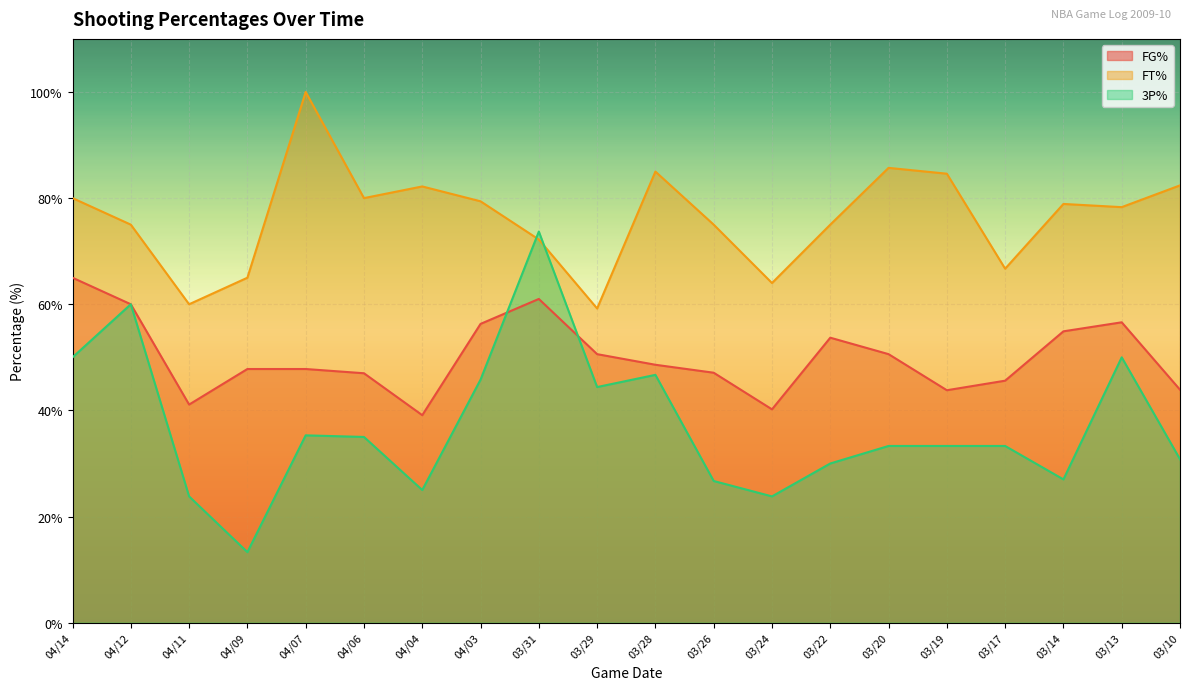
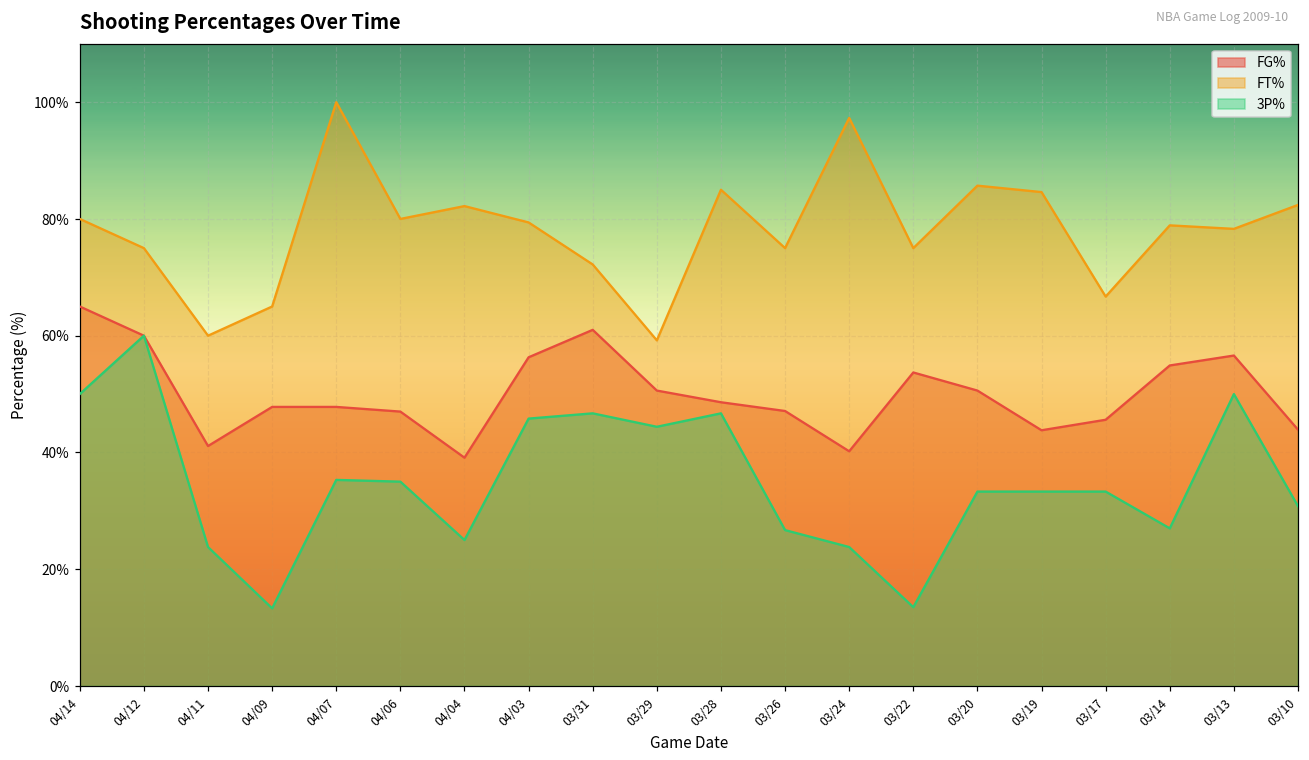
  {
    "FG%": {
      "04/14": "65%",
      "04/11": "41%",
      "04/09": "48%",
      "04/07": "48%",
      "04/06": "47%",
      "04/04": "39%",
      "04/03": "56%",
      "03/31": "61%",
      "03/29": "51%",
      "03/28": "49%",
      "03/26": "47%",
      "03/24": "40%",
      "03/22": "54%",
      "03/20": "51%",
      "03/19": "44%",
      "03/17": "46%",
      "03/14": "55%",
      "03/13": "57%",
      "03/10": "44%"
    },
    "FT%": {
      "04/14": "80%",
      "04/12": "75%",
      "04/11": "60%",
      "04/09": "65%",
      "04/07": "100%",
      "04/06": "80%",
      "04/04": "82%",
      "04/03": "79%",
      "03/31": "72%",
      "03/29": "59%",
      "03/28": "85%",
      "03/26": "75%",
-     "03/24": "64%",
+     "03/24": "97%",
      "03/22": "75%",
      "03/20": "86%",
      "03/19": "85%",
      "03/17": "67%",
      "03/14": "79%",
      "03/13": "78%",
      "03/10": "82%"
    },
    "3P%": {
      "04/14": "50%",
      "04/11": "24%",
      "04/09": "13%",
      "04/07": "35%",
      "04/06": "35%",
      "04/04": "25%",
      "04/03": "46%",
-     "03/31": "74%",
+     "03/31": "47%",
      "03/29": "44%",
      "03/28": "47%",
      "03/26": "27%",
      "03/24": "24%",
-     "03/22": "30%",
+     "03/22": "14%",
      "03/20": "33%",
      "03/19": "33%",
      "03/17": "33%",
      "03/14": "27%",
      "03/13": "50%",
      "03/10": "31%"
    }
  }
